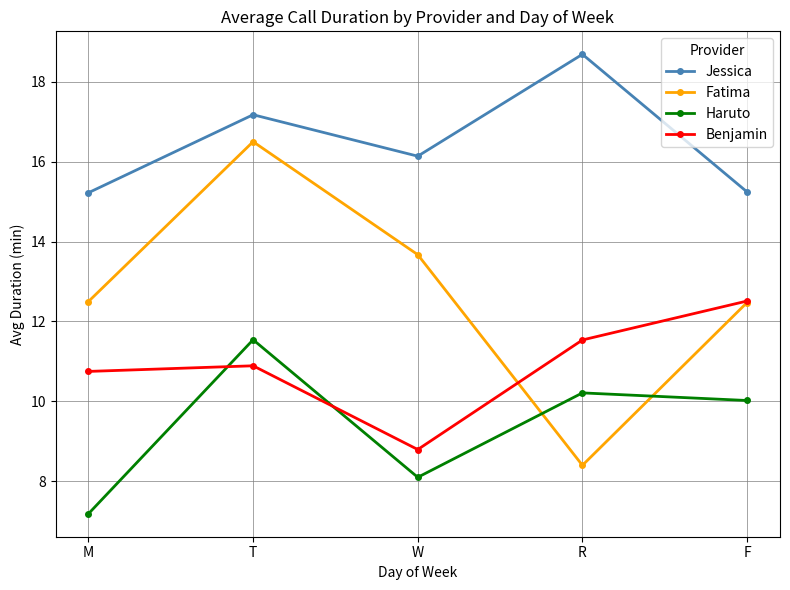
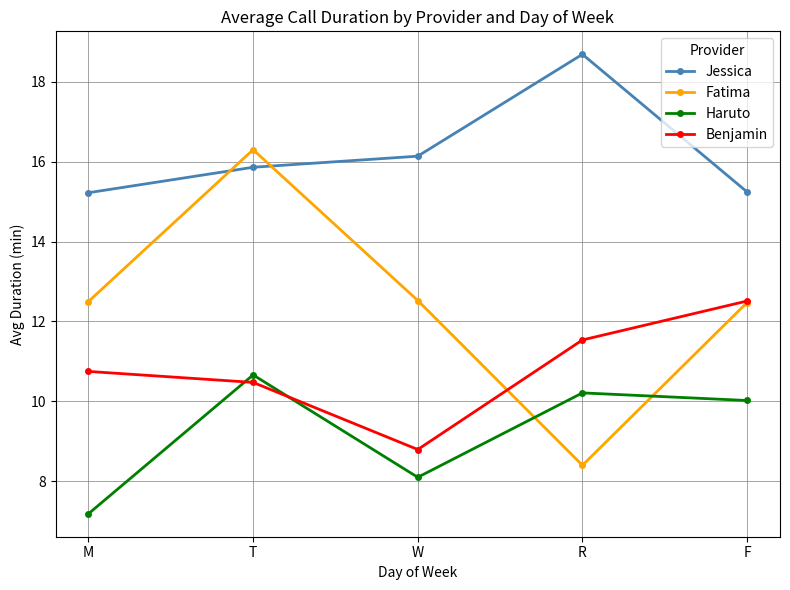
  {
    "Jessica": {
      "M": 15.2,
-     "T": 17.2,
+     "T": 15.9,
      "W": 16.1,
      "R": 18.7,
      "F": 15.2
    },
    "Fatima": {
      "M": 12.5,
-     "T": 16.5,
-     "W": 13.7,
+     "T": 16.3,
+     "W": 12.5,
      "R": 8.4
    },
    "Haruto": {
      "M": 7.2,
-     "T": 11.5,
+     "T": 10.7,
      "W": 8.1,
      "R": 10.2,
      "F": 10.0
    },
    "Benjamin": {
      "M": 10.8,
-     "T": 10.9,
+     "T": 10.5,
      "W": 8.8,
      "R": 11.5
    }
  }
